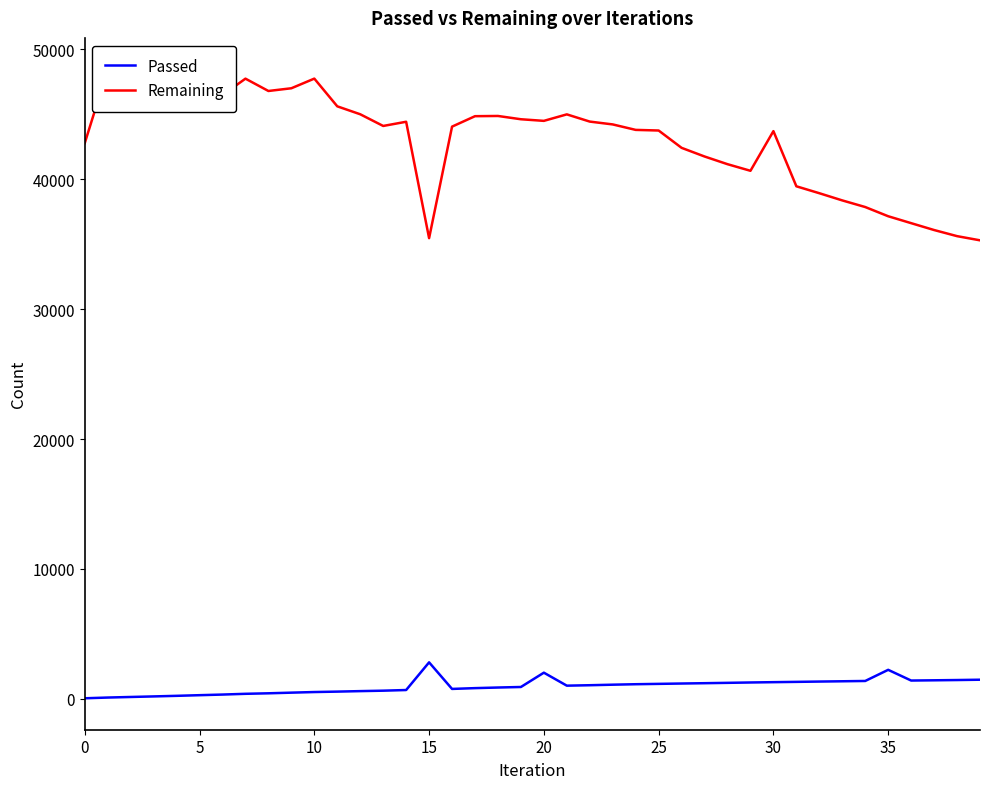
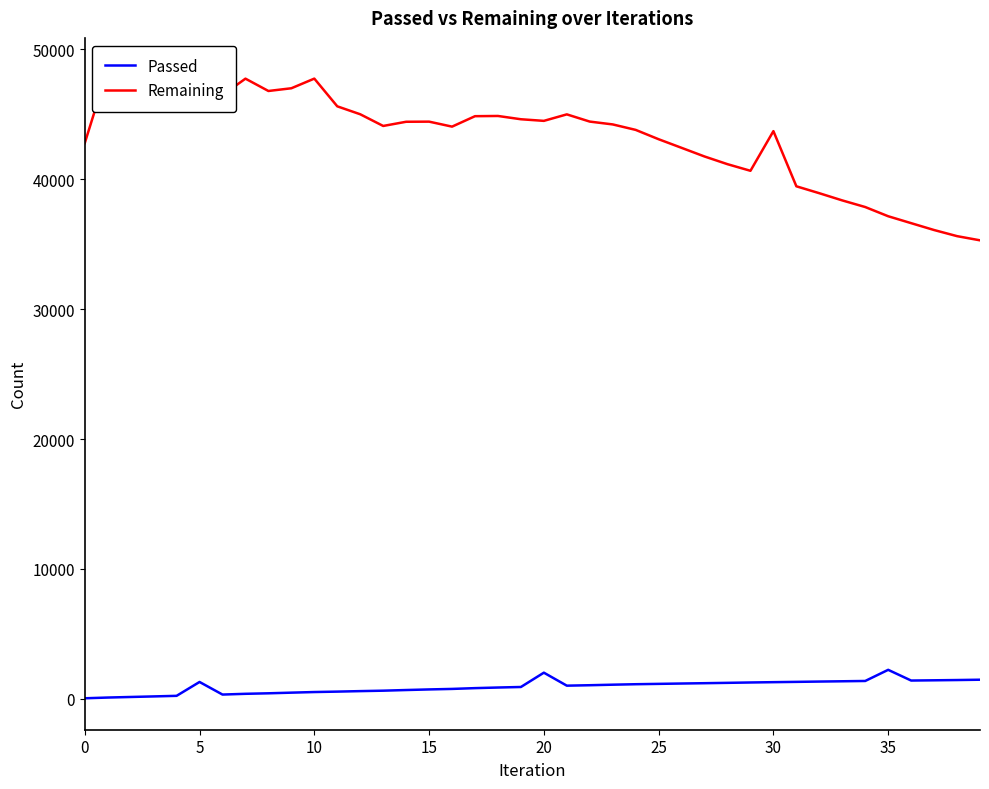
  {
    "Passed": {
      "0": 0,
-     "5": 300,
+     "5": 1300,
      "10": 500,
-     "15": 2800,
+     "15": 700,
      "20": 2000,
      "25": 1200,
      "30": 1300,
      "35": 2200
    },
    "Remaining": {
      "0": 42800,
      "10": 47700,
-     "15": 35500,
+     "15": 44400,
      "20": 44500,
-     "25": 43800,
+     "25": 43100,
      "30": 43700,
      "35": 37200
    }
  }
